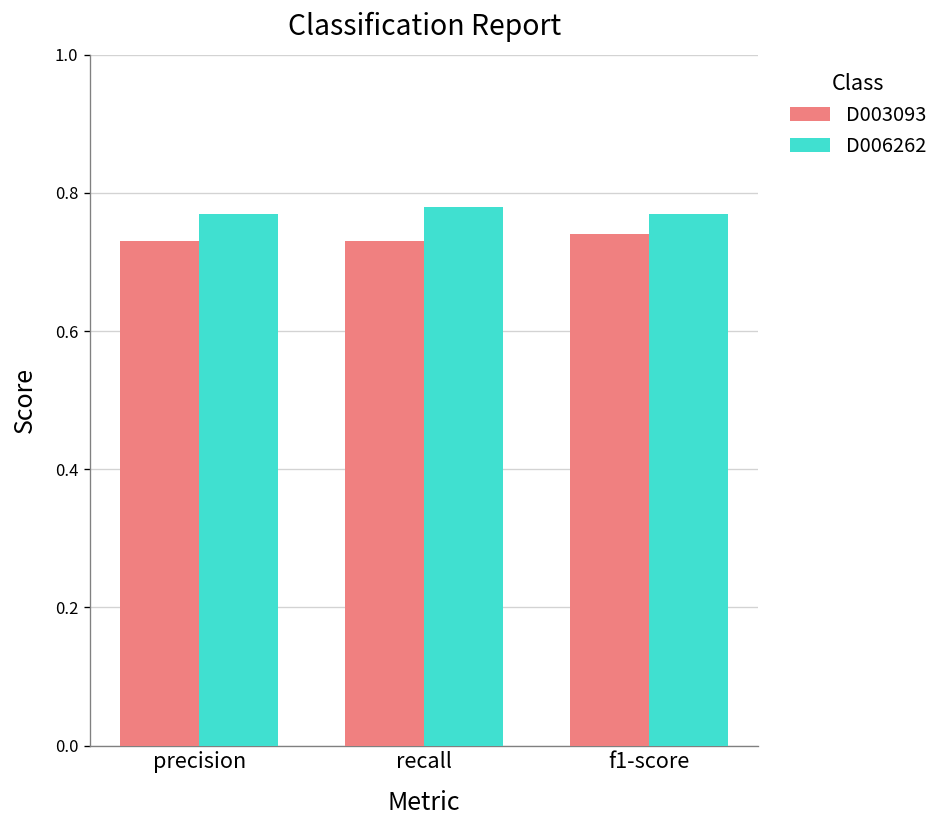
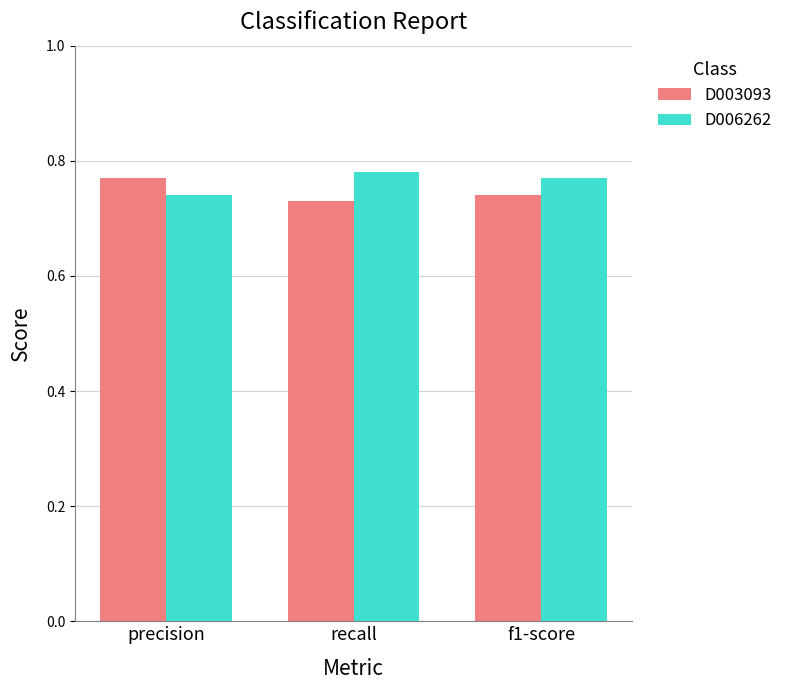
  {
    "D003093": {
-     "precision": 0.73,
+     "precision": 0.77,
      "recall": 0.73,
      "f1-score": 0.74
    },
    "D006262": {
-     "precision": 0.77,
+     "precision": 0.74,
      "recall": 0.78,
      "f1-score": 0.77
    }
  }
